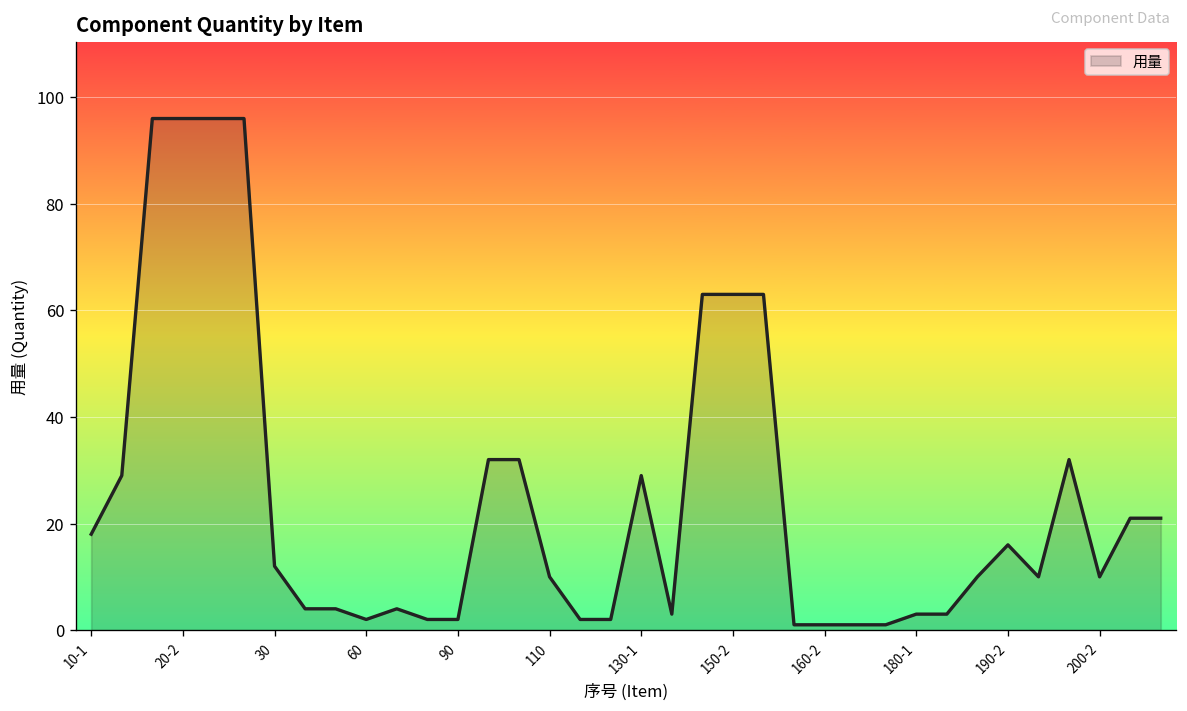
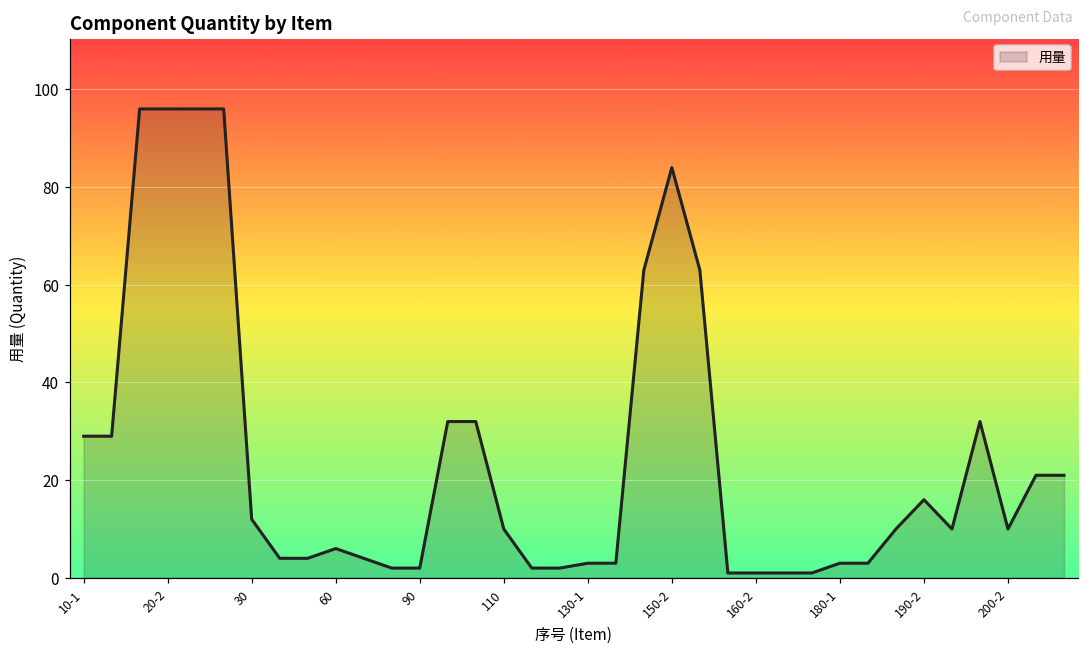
  {
-   "10-1": 18,
+   "10-1": 29,
    "20-2": 96,
    "30": 12,
-   "60": 2,
+   "60": 6,
    "90": 2,
    "110": 10,
-   "130-1": 29,
-   "150-2": 63,
+   "130-1": 3,
+   "150-2": 84,
    "160-2": 1,
    "180-1": 3,
    "190-2": 16,
    "200-2": 10
  }
